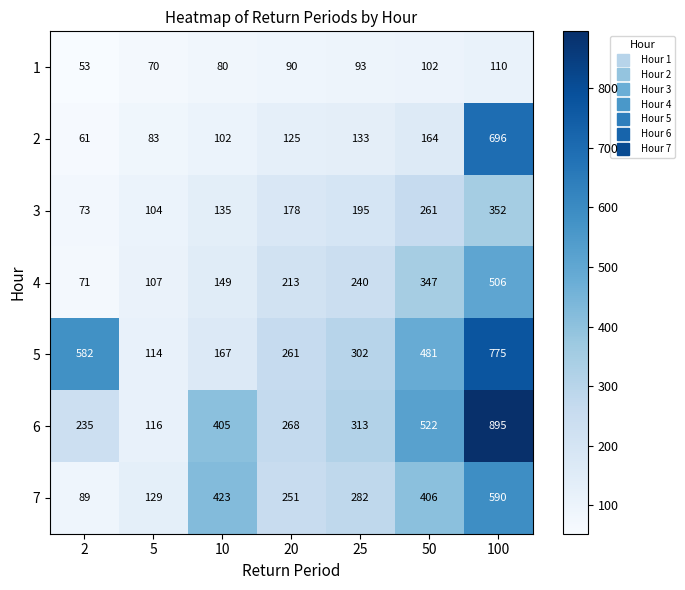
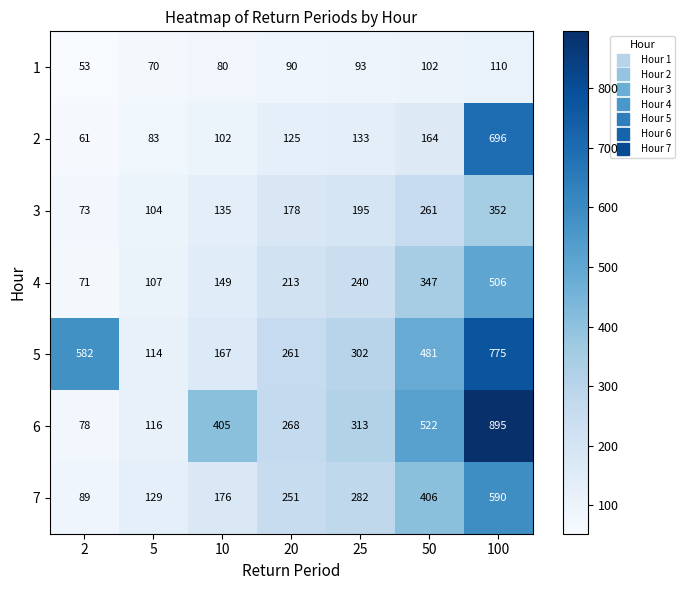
  {
    "1": {
      "2": 53,
      "5": 70,
      "10": 80,
      "20": 90,
      "25": 93,
      "50": 102,
      "100": 110
    },
    "2": {
      "2": 61,
      "5": 83,
      "10": 102,
      "20": 125,
      "25": 133,
      "50": 164,
      "100": 696
    },
    "3": {
      "2": 73,
      "5": 104,
      "10": 135,
      "20": 178,
      "25": 195,
      "50": 261,
      "100": 352
    },
    "4": {
      "2": 71,
      "5": 107,
      "10": 149,
      "20": 213,
      "25": 240,
      "50": 347,
      "100": 506
    },
    "5": {
      "2": 582,
      "5": 114,
      "10": 167,
      "20": 261,
      "25": 302,
      "50": 481,
      "100": 775
    },
    "6": {
-     "2": 235,
+     "2": 78,
      "5": 116,
      "10": 405,
      "20": 268,
      "25": 313,
      "50": 522,
      "100": 895
    },
    "7": {
      "2": 89,
      "5": 129,
-     "10": 423,
+     "10": 176,
      "20": 251,
      "25": 282,
      "50": 406,
      "100": 590
    }
  }
